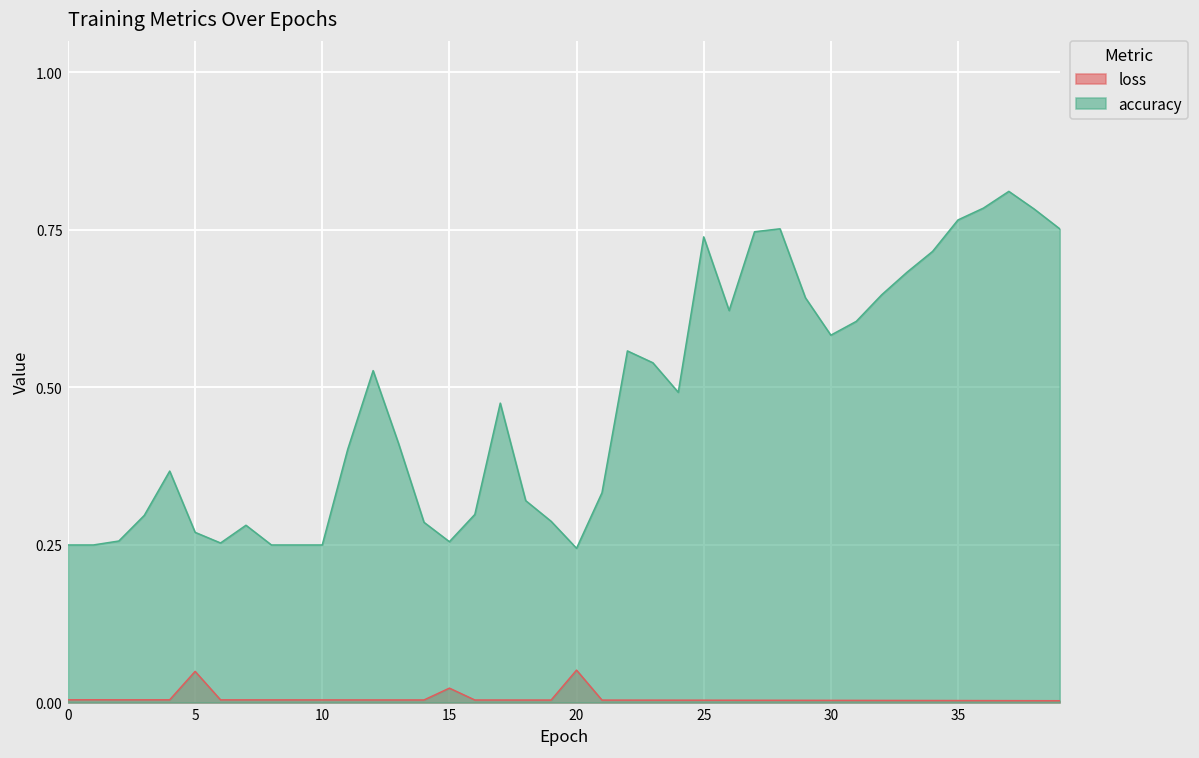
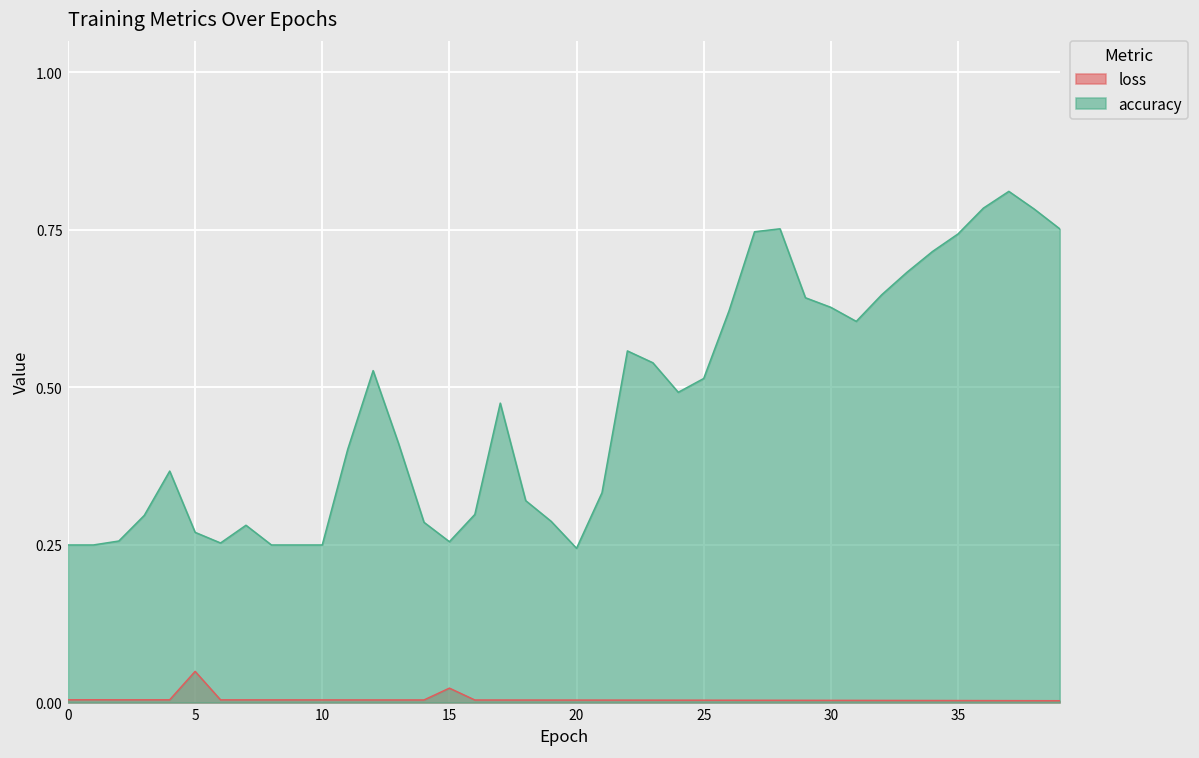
  {
    "loss": {
      "0": 0.00,
      "5": 0.05,
      "10": 0.00,
      "15": 0.02,
-     "20": 0.05,
+     "20": 0.00,
      "25": 0.00,
      "30": 0.00,
      "35": 0.00
    },
    "accuracy": {
      "0": 0.25,
      "5": 0.27,
      "10": 0.25,
      "15": 0.26,
      "20": 0.24,
-     "25": 0.74,
-     "30": 0.58,
-     "35": 0.77
+     "25": 0.51,
+     "30": 0.63,
+     "35": 0.74
    }
  }
